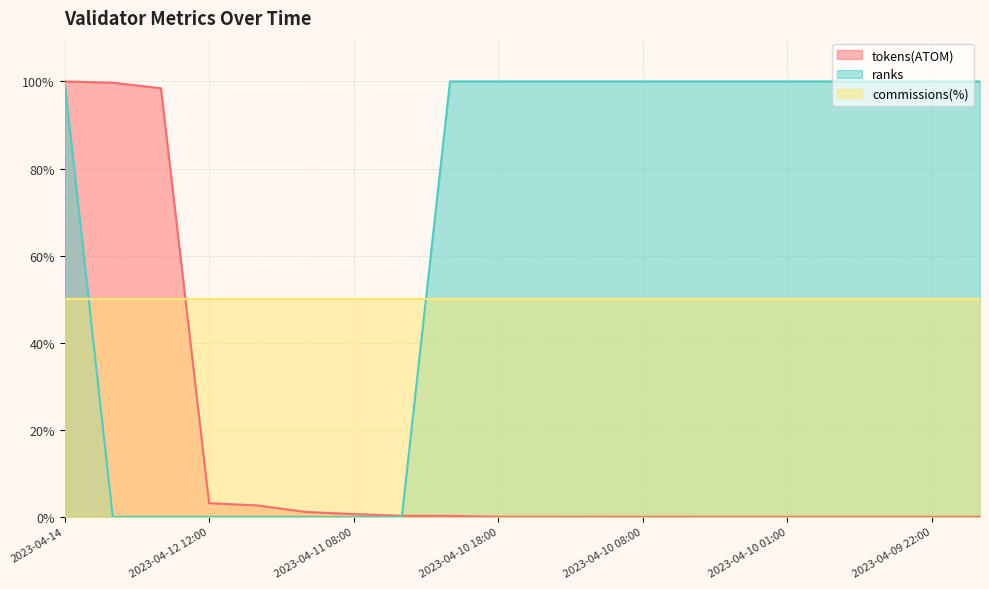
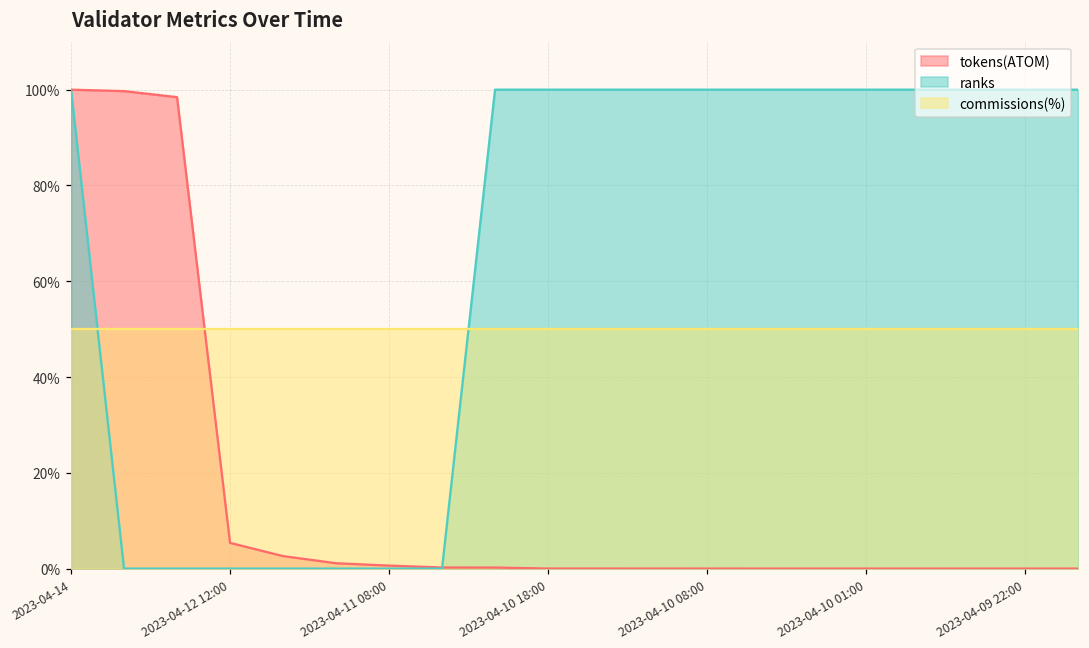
  {
    "tokens(ATOM)": {
-     "2023-04-12 12:00": "3%",
+     "2023-04-12 12:00": "5%",
      "2023-04-11 08:00": "1%",
      "2023-04-10 18:00": "0%",
      "2023-04-10 08:00": "0%",
      "2023-04-10 01:00": "0%",
      "2023-04-09 22:00": "0%"
    },
    "ranks": {
      "2023-04-12 12:00": "0%",
      "2023-04-11 08:00": "0%",
      "2023-04-10 18:00": "100%",
      "2023-04-10 08:00": "100%",
      "2023-04-10 01:00": "100%"
    },
    "commissions(%)": {
      "2023-04-14": "50%",
      "2023-04-12 12:00": "50%",
      "2023-04-11 08:00": "50%",
      "2023-04-10 18:00": "50%",
      "2023-04-10 08:00": "50%",
      "2023-04-10 01:00": "50%",
      "2023-04-09 22:00": "50%"
    }
  }
